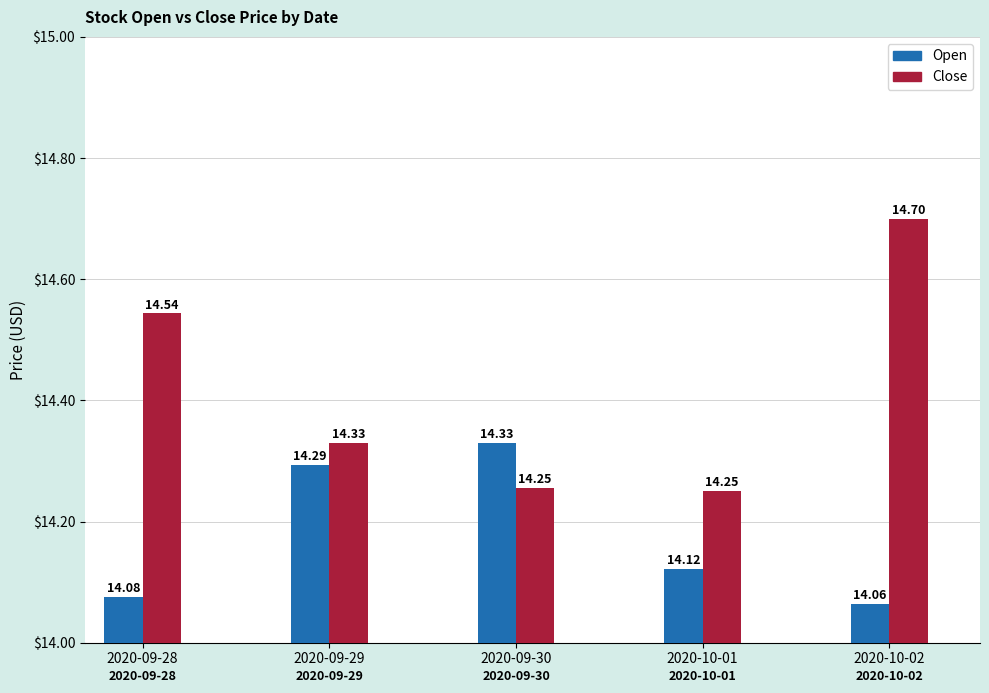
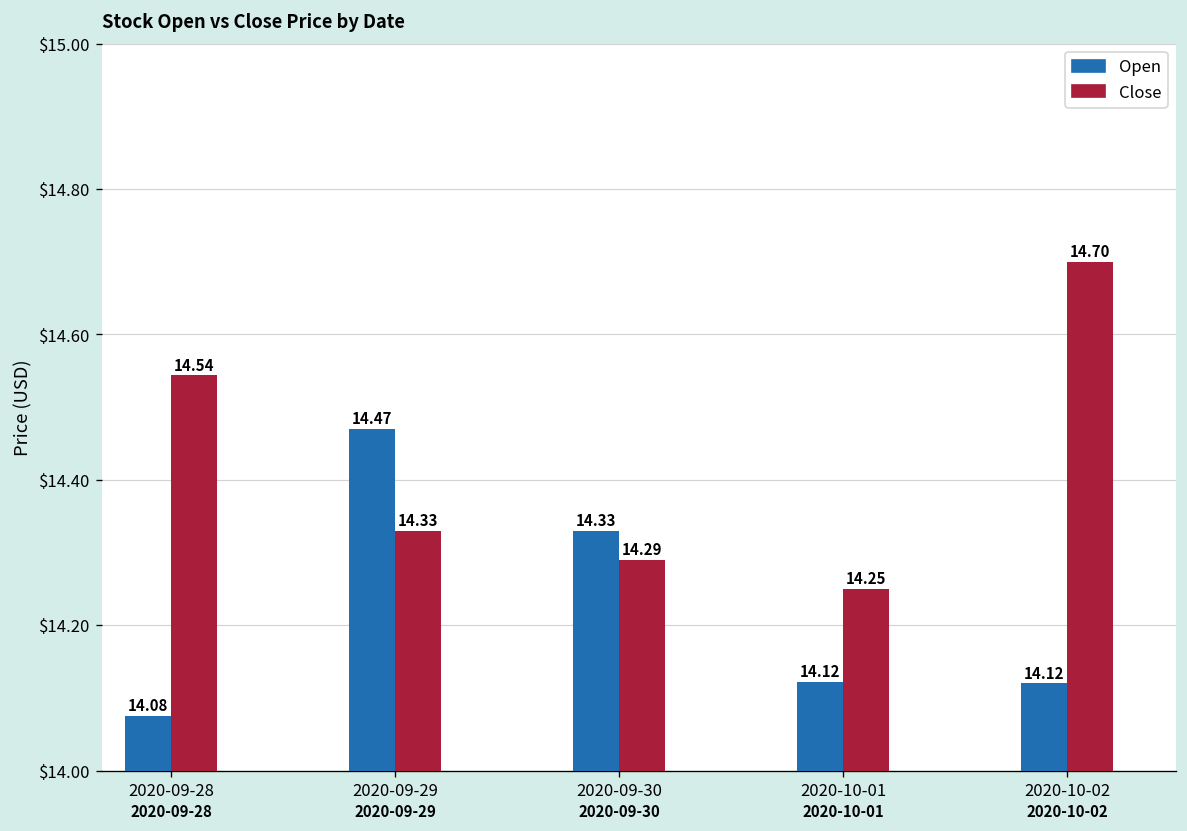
  {
    "Open": {
      "2020-09-28": 14.08,
-     "2020-09-29": 14.29,
+     "2020-09-29": 14.47,
      "2020-09-30": 14.33,
      "2020-10-01": 14.12,
-     "2020-10-02": 14.06
+     "2020-10-02": 14.12
    },
    "Close": {
      "2020-09-28": 14.54,
      "2020-09-29": 14.33,
-     "2020-09-30": 14.25,
+     "2020-09-30": 14.29,
      "2020-10-01": 14.25,
      "2020-10-02": 14.70
    }
  }
